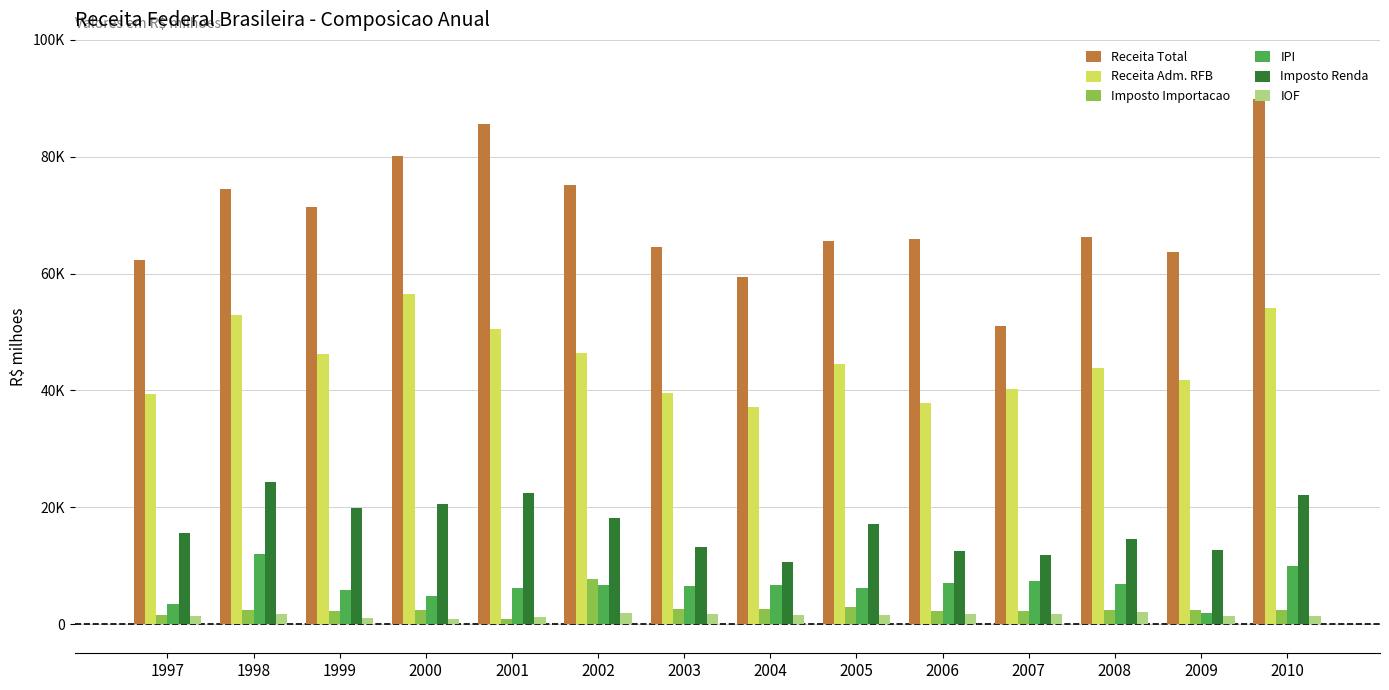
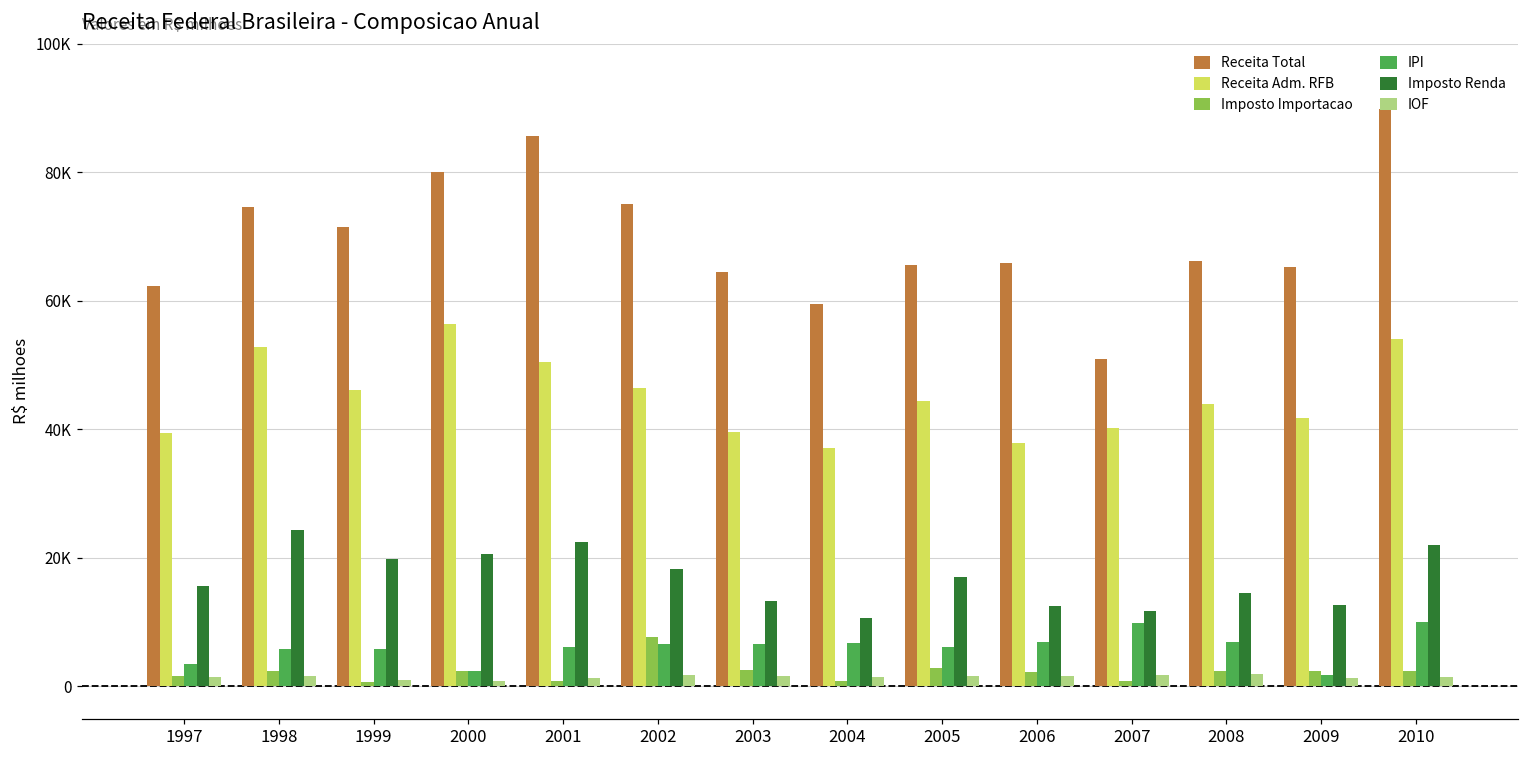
  {
    "Receita Total": {
      "1997": 62000,
      "1998": 75000,
      "1999": 71000,
      "2000": 80000,
      "2001": 86000,
      "2002": 75000,
      "2003": 64000,
      "2004": 59000,
      "2005": 66000,
      "2006": 66000,
      "2007": 51000,
      "2008": 66000,
-     "2009": 64000,
+     "2009": 65000,
      "2010": 90000
    },
    "Imposto Importacao": {
      "1997": 2000,
      "1998": 2000,
-     "1999": 2000,
+     "1999": 1000,
      "2000": 2000,
      "2001": 1000,
      "2002": 8000,
      "2003": 3000,
-     "2004": 3000,
+     "2004": 1000,
      "2005": 3000,
      "2006": 2000,
-     "2007": 2000,
+     "2007": 1000,
      "2008": 2000,
      "2009": 2000,
      "2010": 2000
    },
    "IPI": {
      "1997": 4000,
-     "1998": 12000,
+     "1998": 6000,
      "1999": 6000,
-     "2000": 5000,
+     "2000": 2000,
      "2001": 6000,
      "2002": 7000,
      "2003": 7000,
      "2004": 7000,
      "2005": 6000,
      "2006": 7000,
-     "2007": 7000,
+     "2007": 10000,
      "2008": 7000,
      "2009": 2000,
      "2010": 10000
    },
    "Imposto Renda": {
      "1997": 16000,
      "1998": 24000,
      "1999": 20000,
      "2000": 21000,
      "2001": 22000,
      "2002": 18000,
      "2003": 13000,
      "2004": 11000,
      "2005": 17000,
      "2006": 13000,
      "2007": 12000,
      "2008": 15000,
      "2009": 13000,
      "2010": 22000
    }
  }
